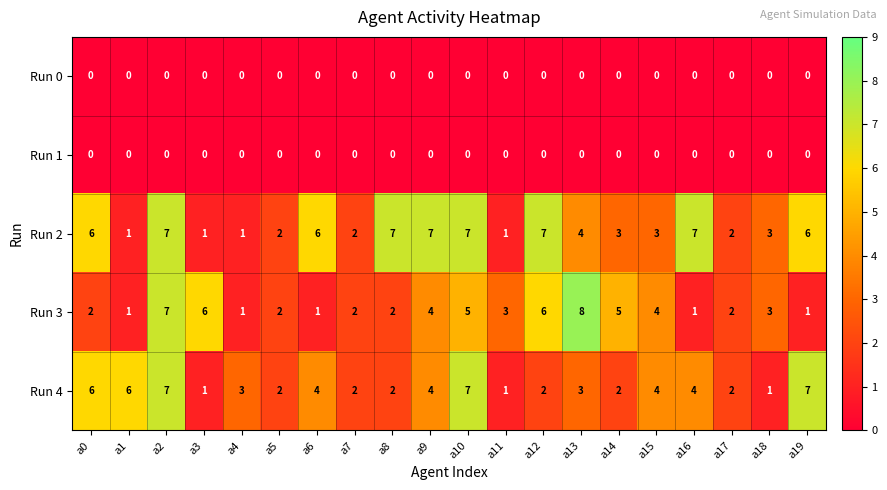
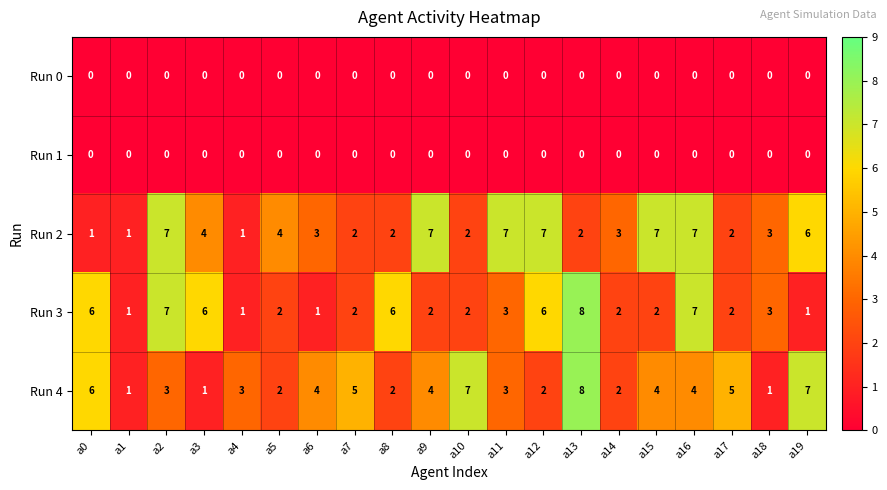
  {
    "Run 0": {
      "a0": 0,
      "a1": 0,
      "a2": 0,
      "a3": 0,
      "a4": 0,
      "a5": 0,
      "a6": 0,
      "a7": 0,
      "a8": 0,
      "a9": 0,
      "a10": 0,
      "a11": 0,
      "a12": 0,
      "a13": 0,
      "a14": 0,
      "a15": 0,
      "a16": 0,
      "a17": 0,
      "a18": 0,
      "a19": 0
    },
    "Run 1": {
      "a0": 0,
      "a1": 0,
      "a2": 0,
      "a3": 0,
      "a4": 0,
      "a5": 0,
      "a6": 0,
      "a7": 0,
      "a8": 0,
      "a9": 0,
      "a10": 0,
      "a11": 0,
      "a12": 0,
      "a13": 0,
      "a14": 0,
      "a15": 0,
      "a16": 0,
      "a17": 0,
      "a18": 0,
      "a19": 0
    },
    "Run 2": {
-     "a0": 6,
+     "a0": 1,
      "a1": 1,
      "a2": 7,
-     "a3": 1,
+     "a3": 4,
      "a4": 1,
-     "a5": 2,
-     "a6": 6,
+     "a5": 4,
+     "a6": 3,
      "a7": 2,
-     "a8": 7,
+     "a8": 2,
      "a9": 7,
-     "a10": 7,
-     "a11": 1,
+     "a10": 2,
+     "a11": 7,
      "a12": 7,
-     "a13": 4,
+     "a13": 2,
      "a14": 3,
-     "a15": 3,
+     "a15": 7,
      "a16": 7,
      "a17": 2,
      "a18": 3,
      "a19": 6
    },
    "Run 3": {
-     "a0": 2,
+     "a0": 6,
      "a1": 1,
      "a2": 7,
      "a3": 6,
      "a4": 1,
      "a5": 2,
      "a6": 1,
      "a7": 2,
-     "a8": 2,
-     "a9": 4,
-     "a10": 5,
+     "a8": 6,
+     "a9": 2,
+     "a10": 2,
      "a11": 3,
      "a12": 6,
      "a13": 8,
-     "a14": 5,
-     "a15": 4,
-     "a16": 1,
+     "a14": 2,
+     "a15": 2,
+     "a16": 7,
      "a17": 2,
      "a18": 3,
      "a19": 1
    },
    "Run 4": {
      "a0": 6,
-     "a1": 6,
-     "a2": 7,
+     "a1": 1,
+     "a2": 3,
      "a3": 1,
      "a4": 3,
      "a5": 2,
      "a6": 4,
-     "a7": 2,
+     "a7": 5,
      "a8": 2,
      "a9": 4,
      "a10": 7,
-     "a11": 1,
+     "a11": 3,
      "a12": 2,
-     "a13": 3,
+     "a13": 8,
      "a14": 2,
      "a15": 4,
      "a16": 4,
-     "a17": 2,
+     "a17": 5,
      "a18": 1,
      "a19": 7
    }
  }
